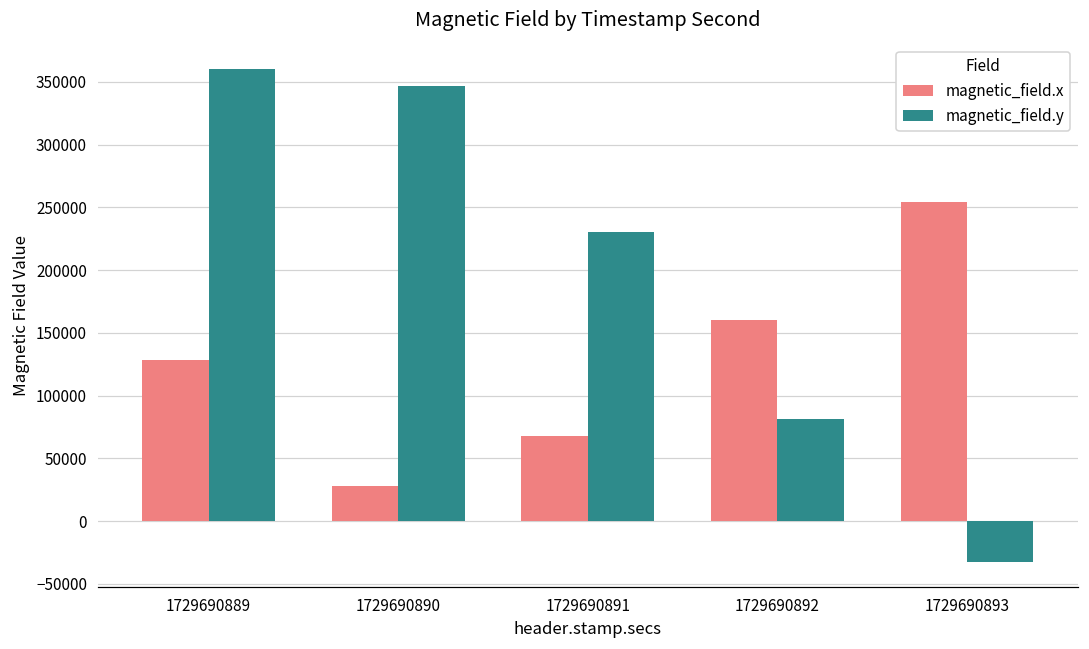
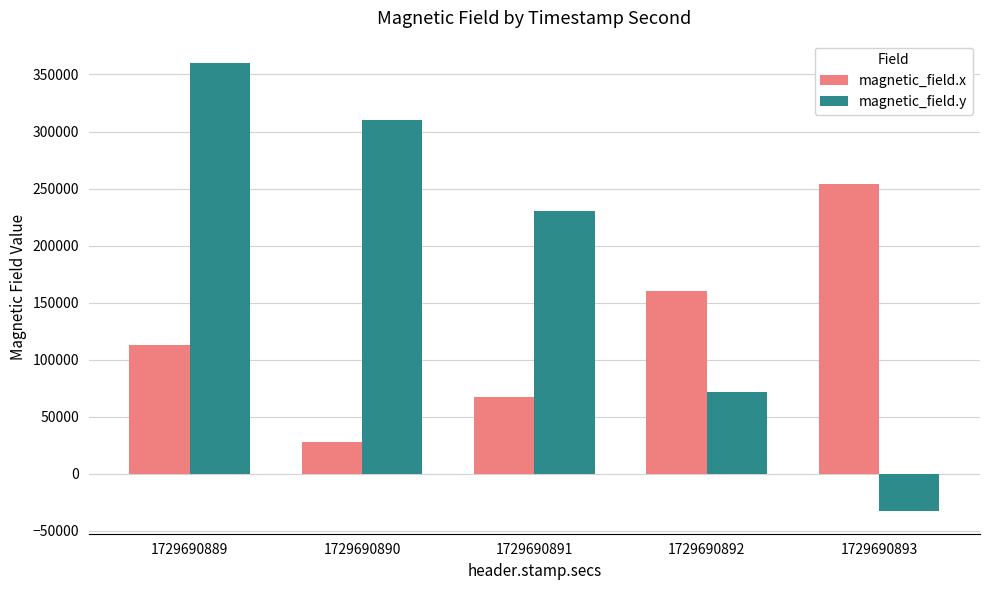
  {
    "magnetic_field.x": {
-     "1729690889": 128000,
+     "1729690889": 113000,
      "1729690890": 28000,
      "1729690891": 68000,
      "1729690892": 160000,
      "1729690893": 254000
    },
    "magnetic_field.y": {
      "1729690889": 360000,
-     "1729690890": 347000,
+     "1729690890": 310000,
      "1729690891": 230000,
-     "1729690892": 81000,
+     "1729690892": 72000,
      "1729690893": -33000
    }
  }
